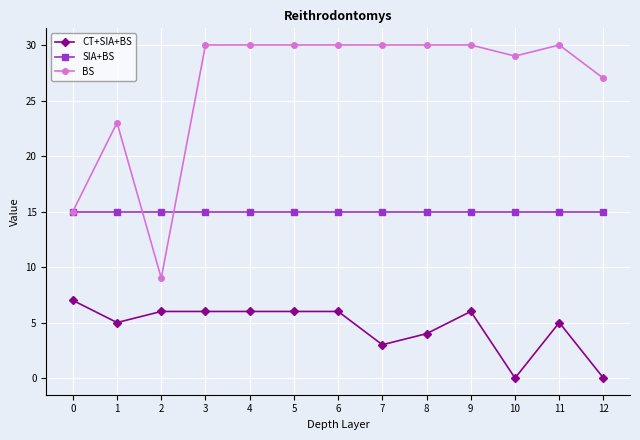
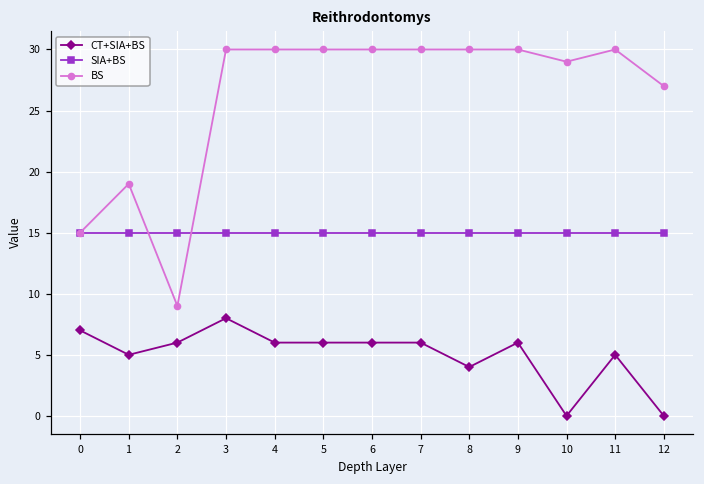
  {
    "CT+SIA+BS": {
      "0": 7,
      "1": 5,
      "2": 6,
-     "3": 6,
+     "3": 8,
      "4": 6,
      "5": 6,
      "6": 6,
-     "7": 3,
+     "7": 6,
      "8": 4,
      "9": 6,
      "10": 0,
      "11": 5,
      "12": 0
    },
    "SIA+BS": {
      "1": 15,
      "2": 15,
      "3": 15,
      "4": 15,
      "5": 15,
      "6": 15,
      "7": 15,
      "8": 15,
      "9": 15,
      "10": 15,
      "11": 15,
      "12": 15
    },
    "BS": {
-     "1": 23,
+     "1": 19,
      "2": 9,
      "3": 30,
      "4": 30,
      "5": 30,
      "6": 30,
      "7": 30,
      "8": 30,
      "9": 30,
      "10": 29,
      "11": 30,
      "12": 27
    }
  }
